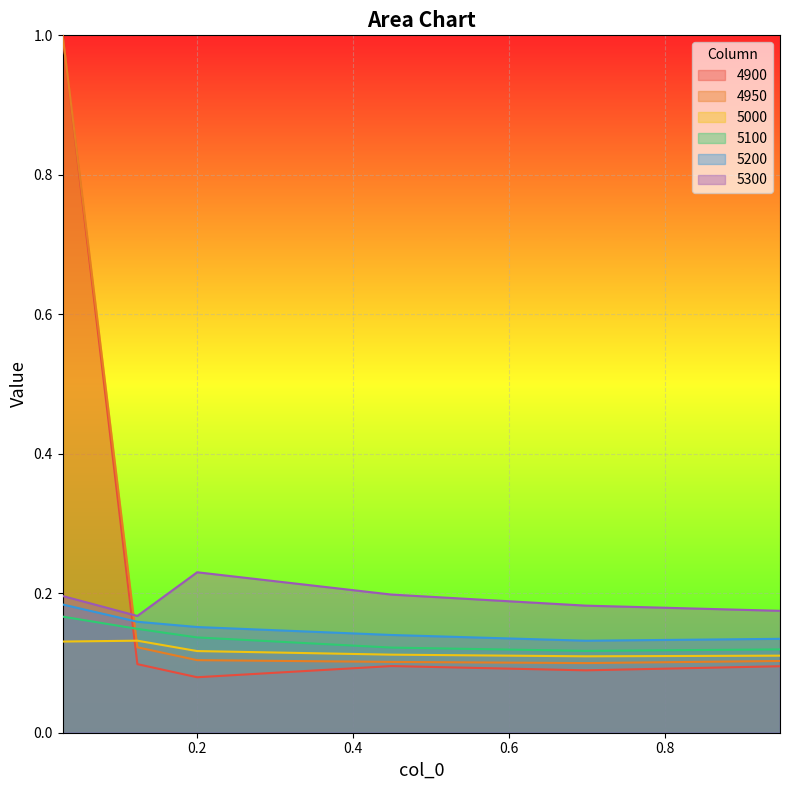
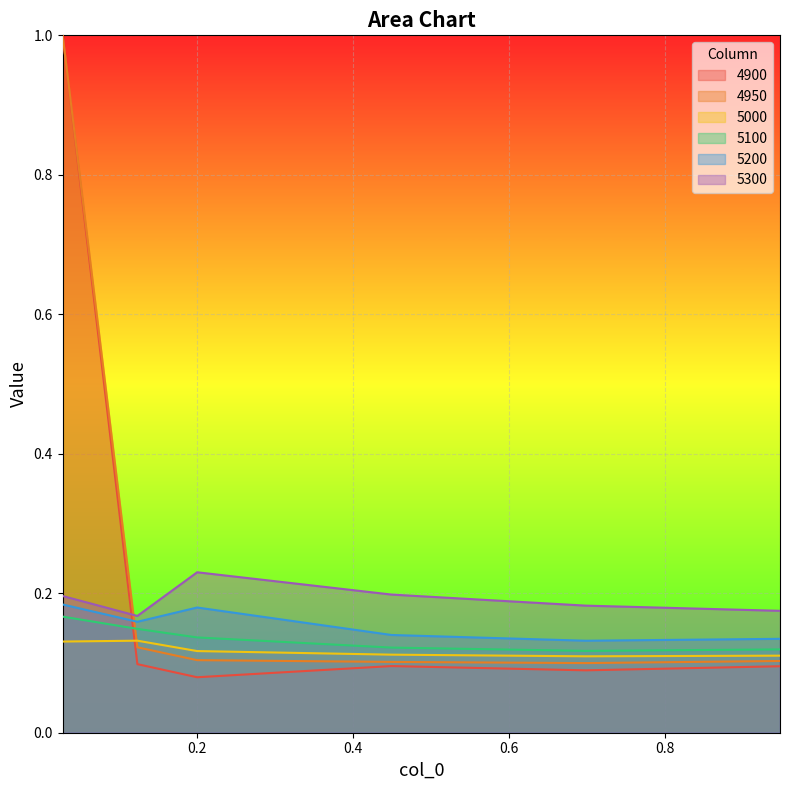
  {
    "5100": {
      "0.2": 0.14
    },
    "5200": {
-     "0.2": 0.15
+     "0.2": 0.18
    },
    "5300": {
      "0.2": 0.23
    }
  }
